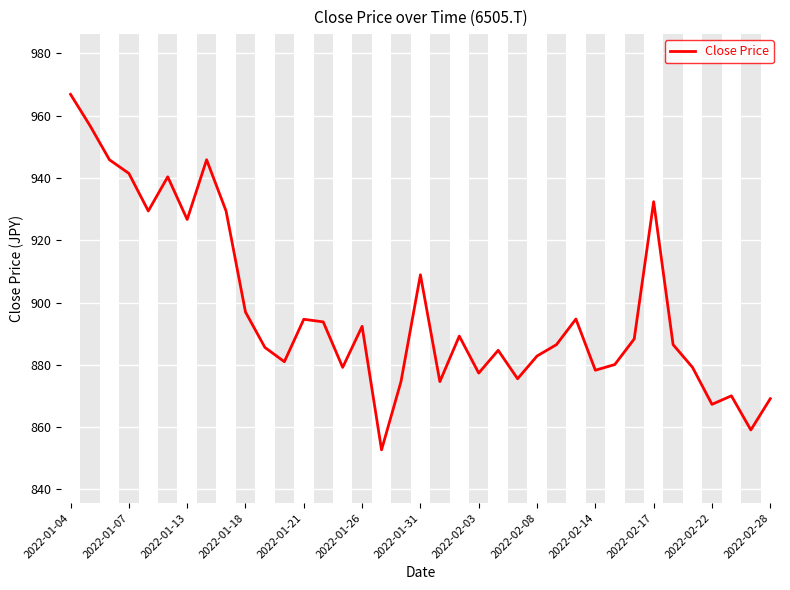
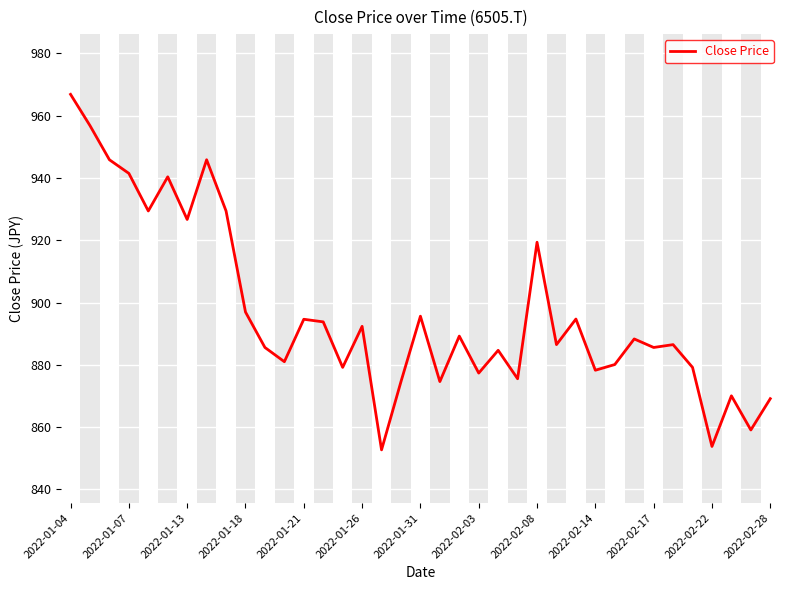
  {
    "2022-01-04": 967,
    "2022-01-07": 941,
    "2022-01-13": 927,
    "2022-01-18": 897,
    "2022-01-21": 895,
    "2022-01-26": 892,
-   "2022-01-31": 909,
+   "2022-01-31": 896,
    "2022-02-03": 877,
-   "2022-02-08": 883,
+   "2022-02-08": 919,
    "2022-02-14": 878,
-   "2022-02-17": 932,
-   "2022-02-22": 867,
+   "2022-02-17": 886,
+   "2022-02-22": 854,
    "2022-02-28": 869
  }
